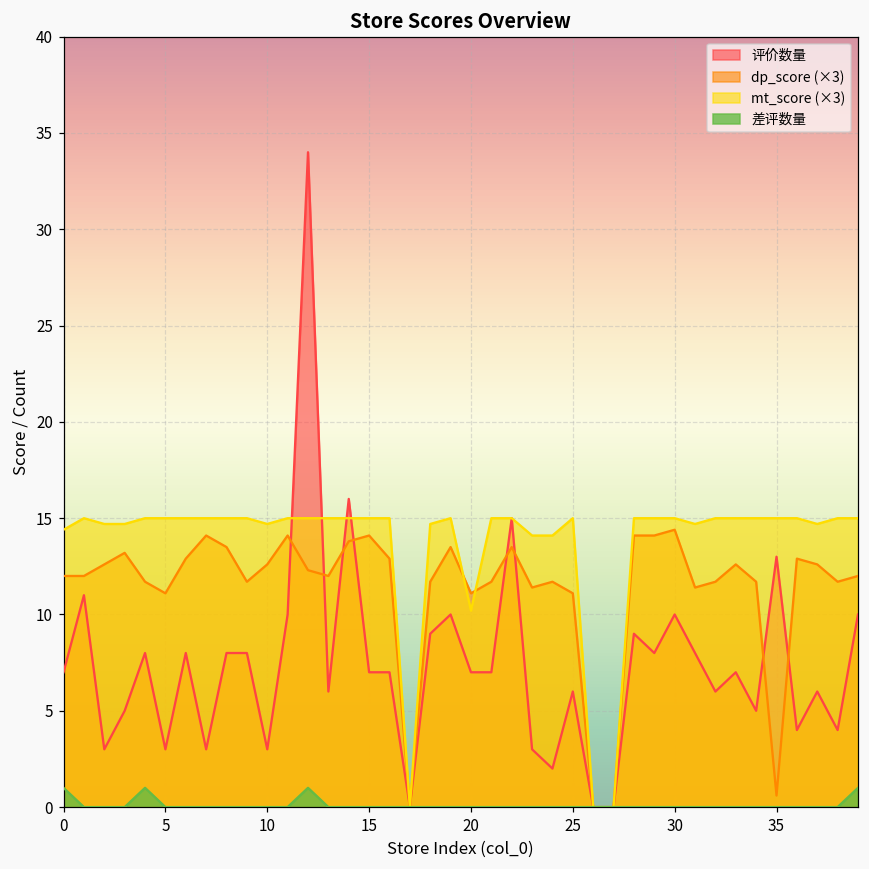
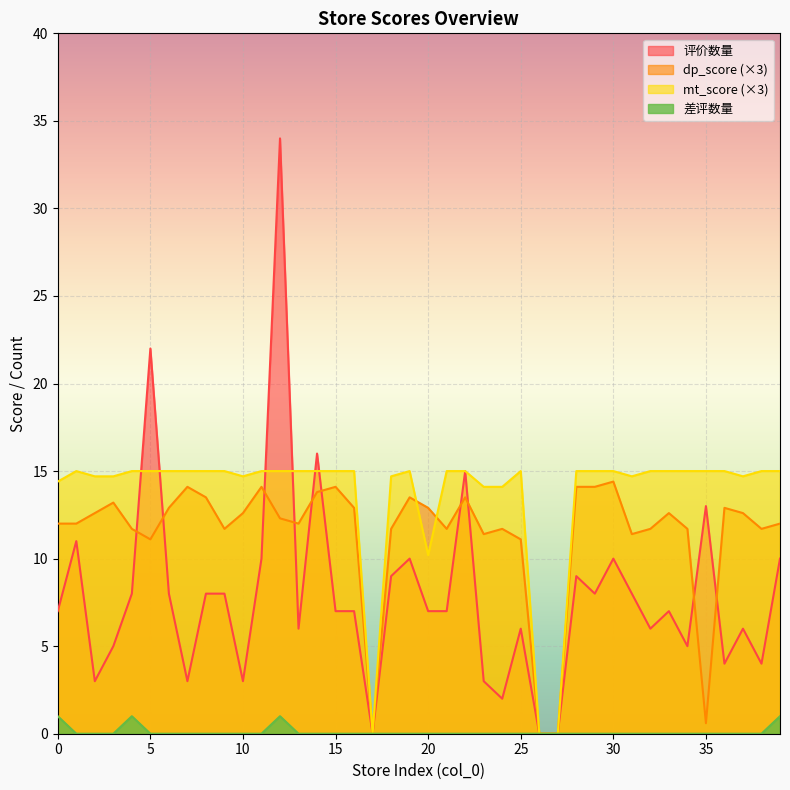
  {
    "评价数量": {
      "0": 7,
-     "5": 3,
+     "5": 22,
      "10": 3,
      "15": 7,
      "20": 7,
      "25": 6,
      "30": 10,
      "35": 13
    },
    "dp_score (×3)": {
      "0": 12.0,
      "5": 11.1,
      "10": 12.6,
      "15": 14.1,
-     "20": 11.1,
+     "20": 12.9,
      "25": 11.1,
      "30": 14.4,
      "35": 0.6
    },
    "mt_score (×3)": {
      "0": 14.4,
      "5": 15.0,
      "10": 14.7,
      "15": 15.0,
      "20": 10.2,
      "25": 15.0,
      "30": 15.0,
      "35": 15.0
    },
    "差评数量": {
      "0": 1.0,
      "5": 0.0,
      "10": 0.0,
      "15": 0.0,
      "20": 0.0,
      "25": 0.0,
      "30": 0.0,
      "35": 0.0
    }
  }
